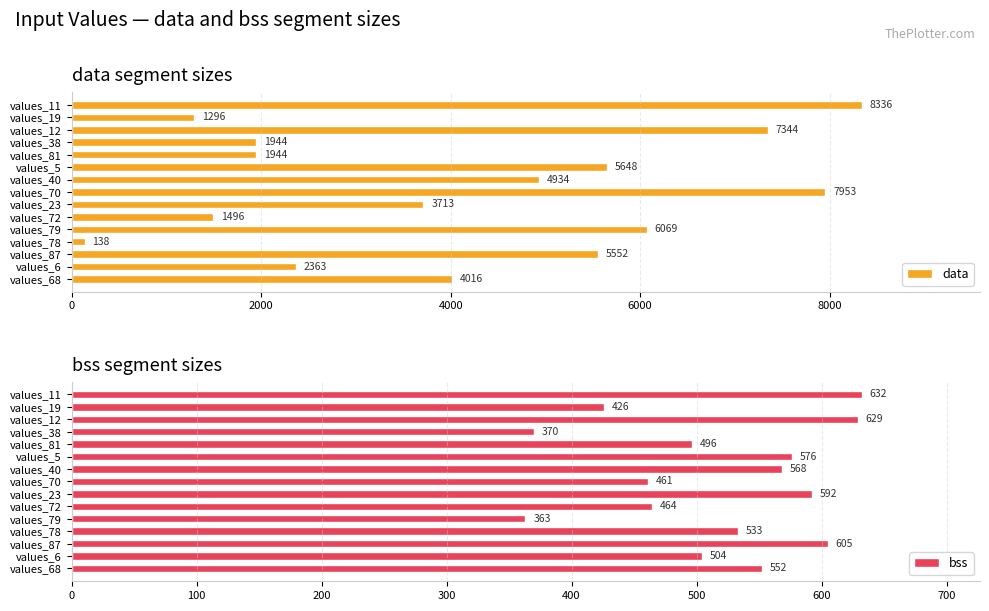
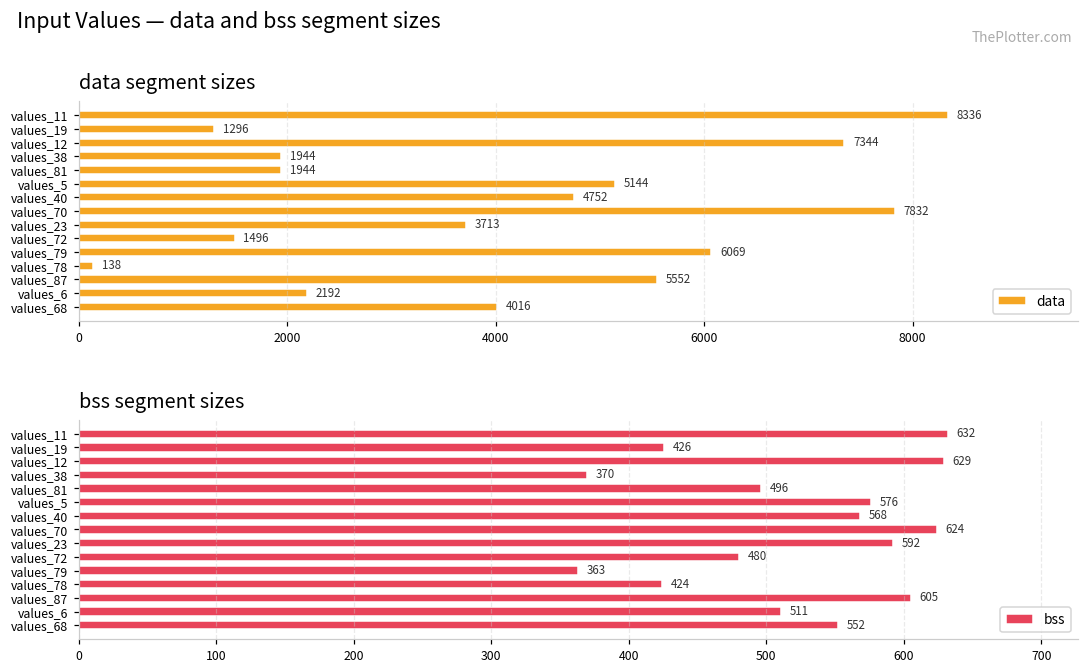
  {
    "data segment sizes": {
      "values_11": 8336,
      "values_19": 1296,
      "values_12": 7344,
      "values_38": 1944,
      "values_81": 1944,
-     "values_5": 5648,
-     "values_40": 4934,
-     "values_70": 7953,
+     "values_5": 5144,
+     "values_40": 4752,
+     "values_70": 7832,
      "values_23": 3713,
      "values_72": 1496,
      "values_79": 6069,
      "values_78": 138,
      "values_87": 5552,
-     "values_6": 2363,
+     "values_6": 2192,
      "values_68": 4016
    },
    "bss segment sizes": {
      "values_11": 632,
      "values_19": 426,
      "values_12": 629,
      "values_38": 370,
      "values_81": 496,
      "values_5": 576,
      "values_40": 568,
-     "values_70": 461,
+     "values_70": 624,
      "values_23": 592,
-     "values_72": 464,
+     "values_72": 480,
      "values_79": 363,
-     "values_78": 533,
+     "values_78": 424,
      "values_87": 605,
-     "values_6": 504,
+     "values_6": 511,
      "values_68": 552
    }
  }
